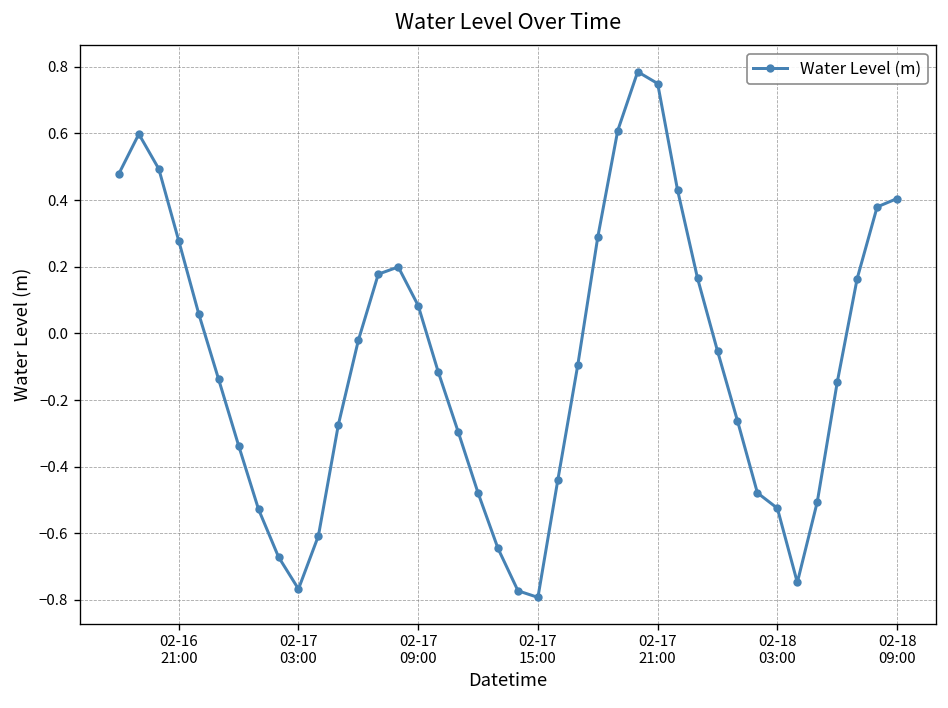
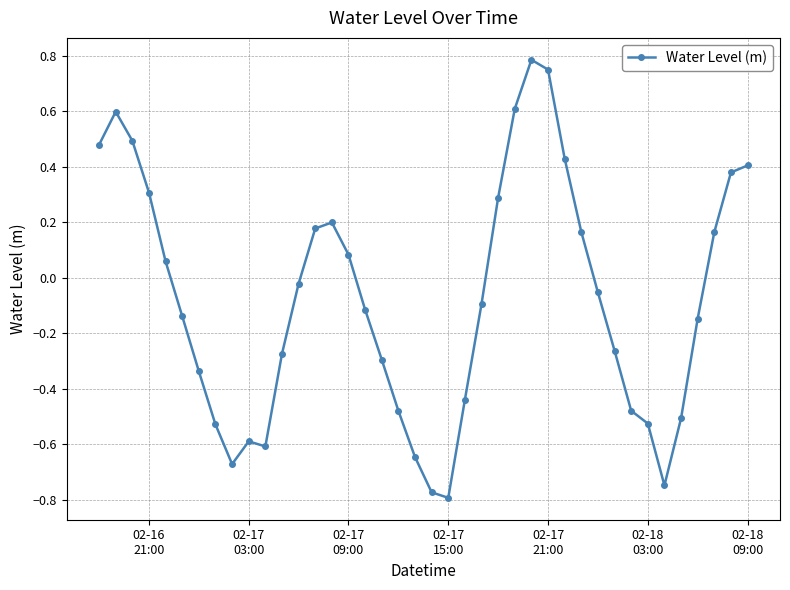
  {
-   "02-16 21:00": 0.28,
-   "02-17 03:00": -0.77,
+   "02-16 21:00": 0.31,
+   "02-17 03:00": -0.59,
    "02-17 09:00": 0.08,
    "02-17 15:00": -0.79,
    "02-17 21:00": 0.75,
    "02-18 03:00": -0.52,
    "02-18 09:00": 0.40
  }
